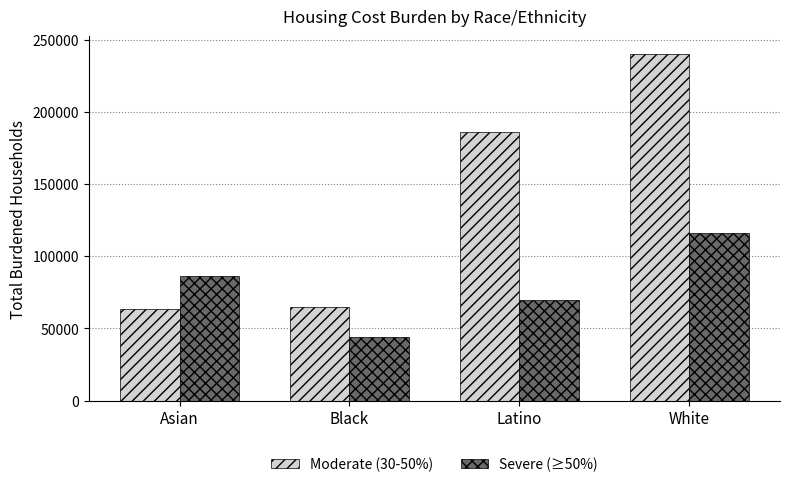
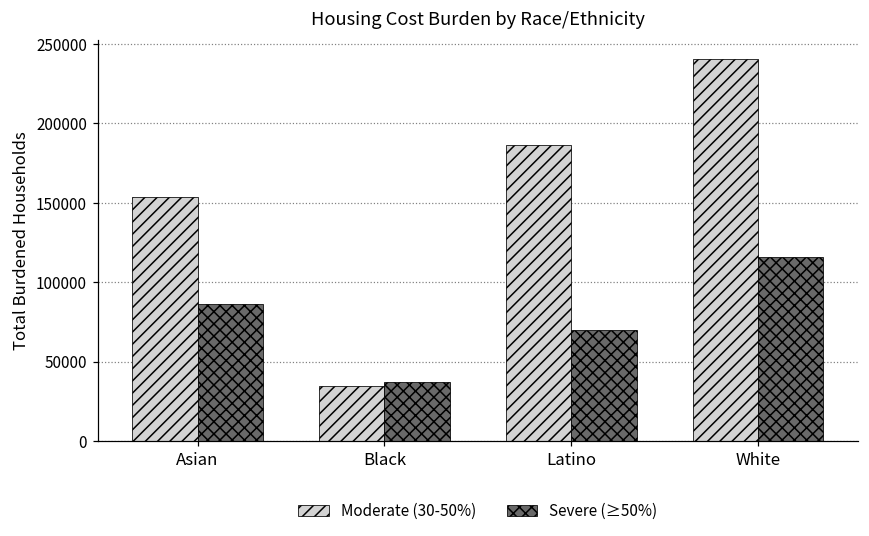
  {
    "Moderate (30-50%)": {
-     "Asian": 63000,
-     "Black": 65000,
+     "Asian": 153000,
+     "Black": 35000,
      "Latino": 186000,
      "White": 240000
    },
    "Severe (≥50%)": {
      "Asian": 86000,
-     "Black": 44000,
+     "Black": 37000,
      "Latino": 70000,
      "White": 116000
    }
  }
